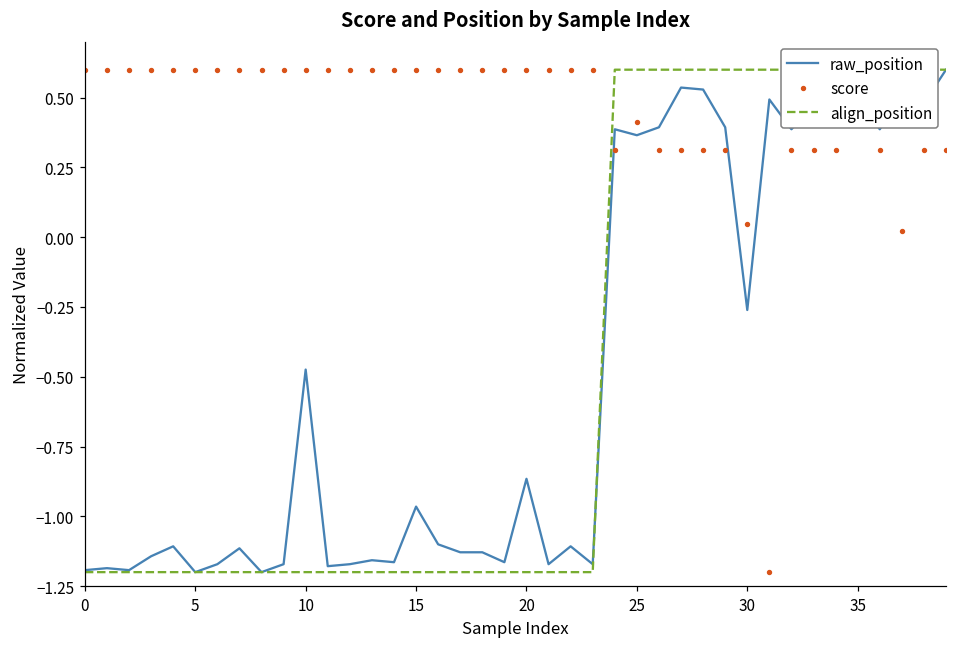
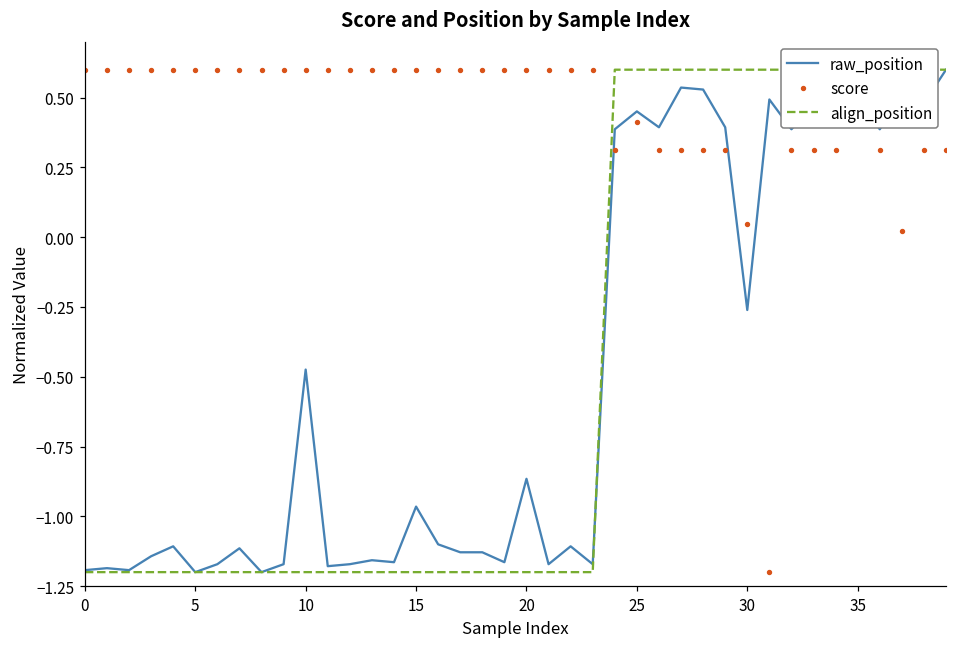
  {
    "raw_position": {
      "10": -0.47,
      "15": -0.97,
      "20": -0.87,
-     "25": 0.37,
+     "25": 0.45,
      "30": -0.26
    },
    "score": {
      "0": 0.60,
      "5": 0.60,
      "10": 0.60,
      "15": 0.60,
      "20": 0.60,
      "25": 0.41,
      "30": 0.05
    },
    "align_position": {
      "10": -1.20,
      "15": -1.20,
      "20": -1.20,
      "25": 0.60,
      "30": 0.60
    }
  }
